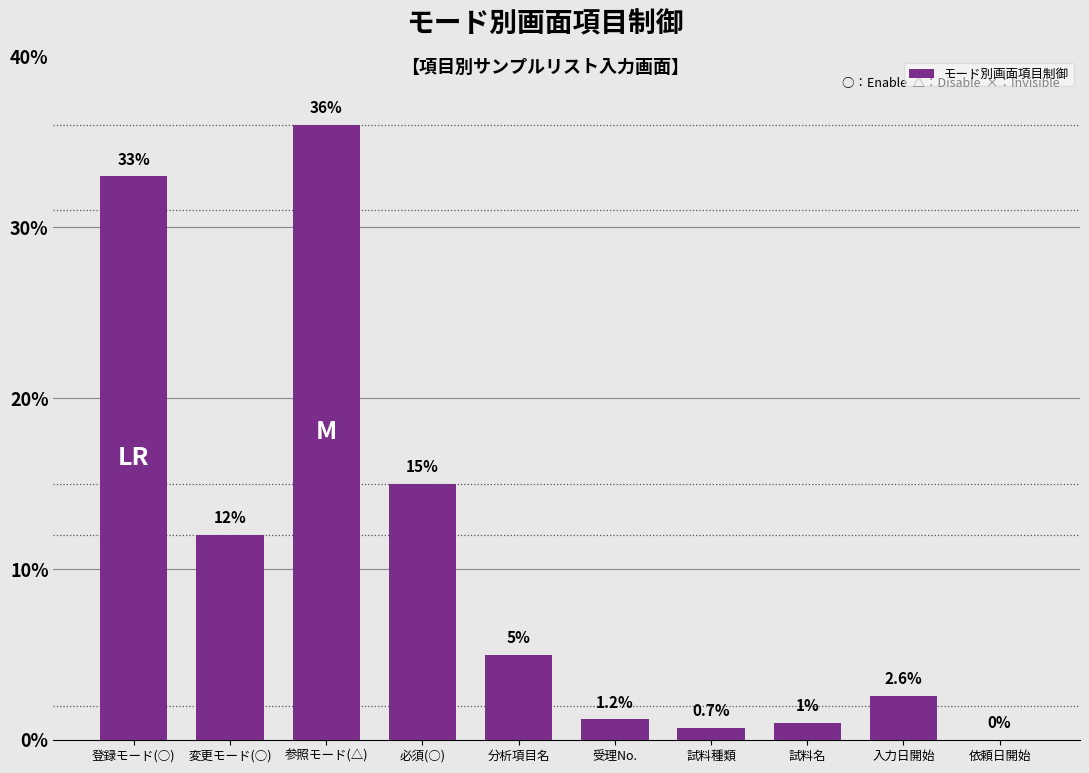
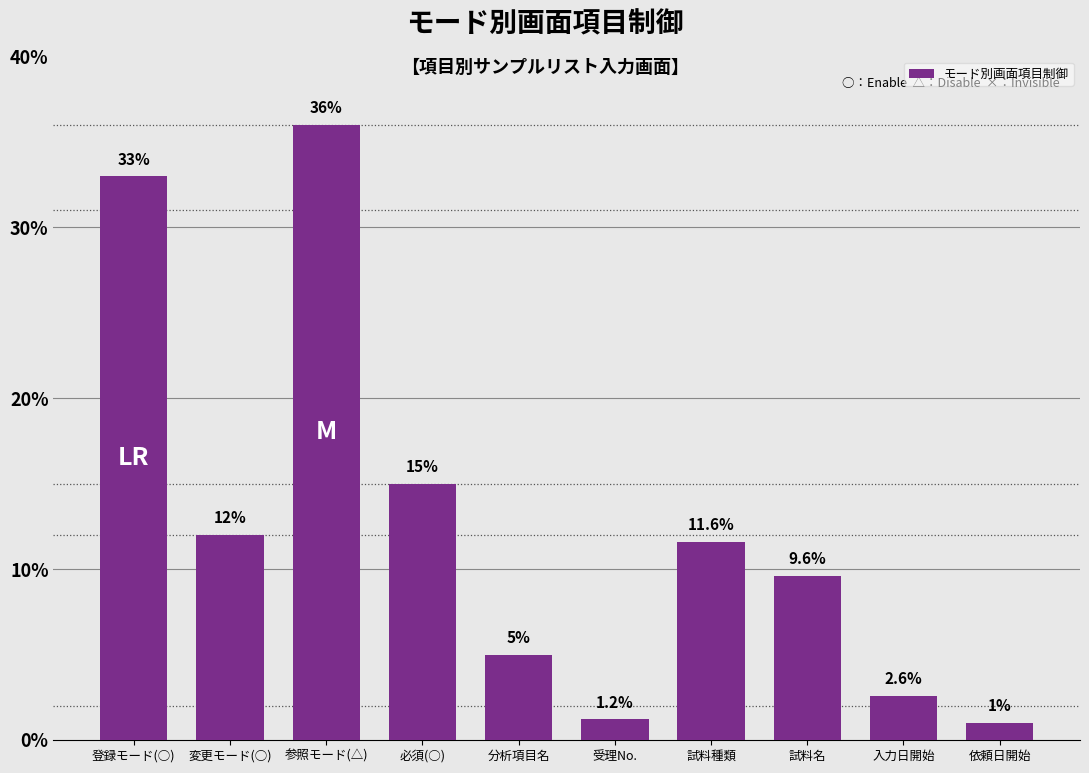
  {
    "登録モード(○)": "33%",
    "変更モード(○)": "12%",
    "参照モード(△)": "36%",
    "必須(○)": "15%",
    "分析項目名": "5%",
    "受理No.": "1.2%",
-   "試料種類": "0.7%",
-   "試料名": "1%",
+   "試料種類": "11.6%",
+   "試料名": "9.6%",
    "入力日開始": "2.6%",
-   "依頼日開始": "0%"
+   "依頼日開始": "1%"
  }
